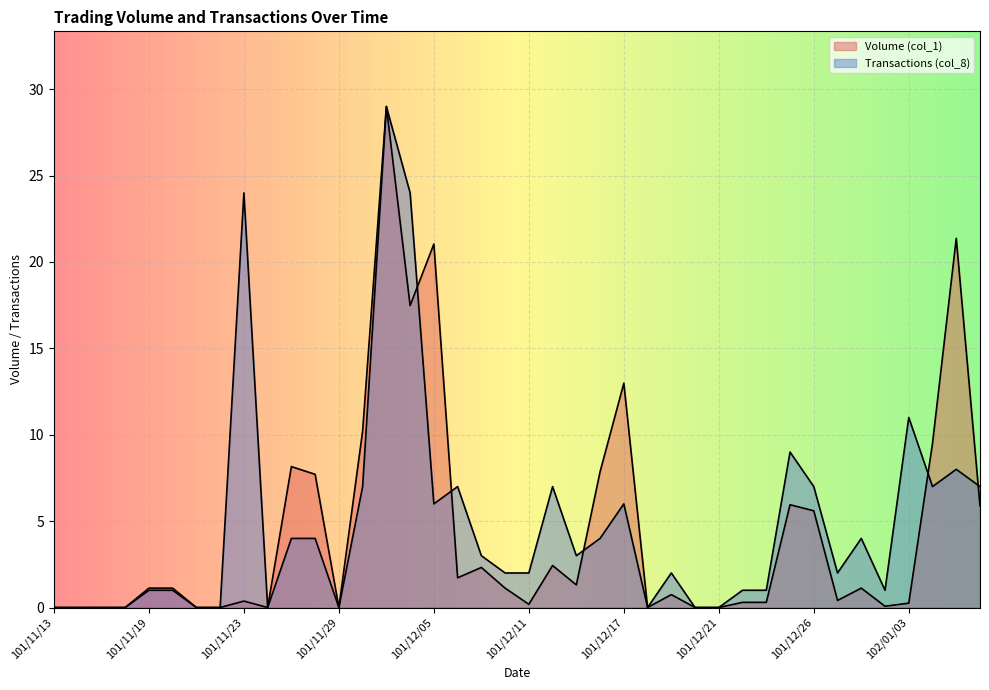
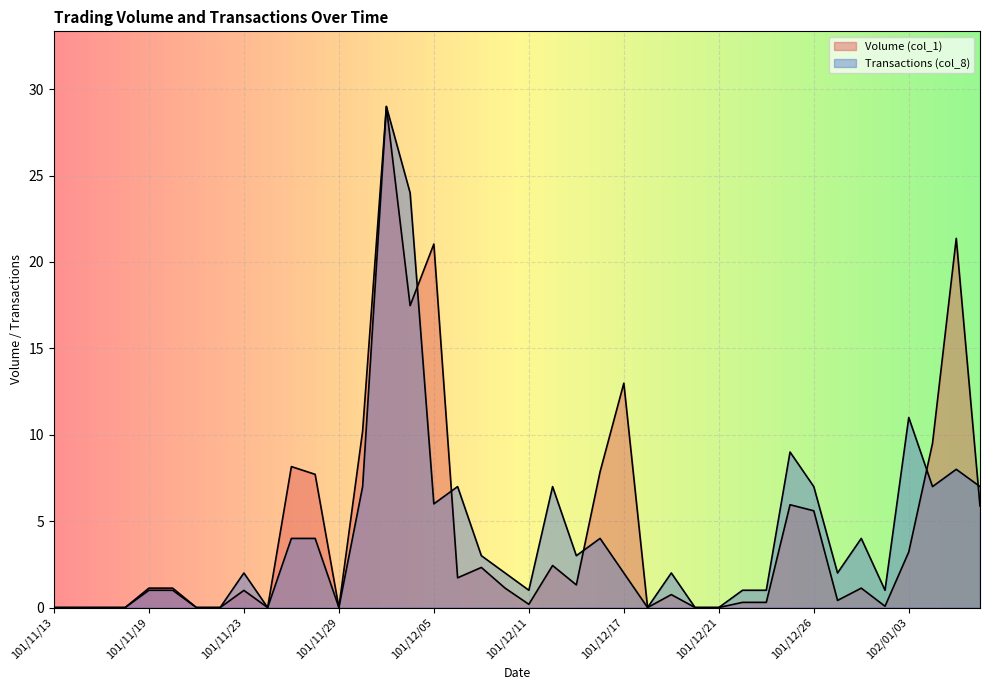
  {
    "Volume (col_1)": {
-     "101/11/23": 0.4,
+     "101/11/23": 1.0,
      "101/12/05": 21.0,
      "101/12/11": 0.2,
      "101/12/17": 13.0,
      "101/12/26": 5.6,
-     "102/01/03": 0.3
+     "102/01/03": 3.2
    },
    "Transactions (col_8)": {
-     "101/11/23": 24,
+     "101/11/23": 2,
      "101/12/05": 6,
-     "101/12/11": 2,
-     "101/12/17": 6,
+     "101/12/11": 1,
+     "101/12/17": 2,
      "101/12/26": 7,
      "102/01/03": 11
    }
  }
